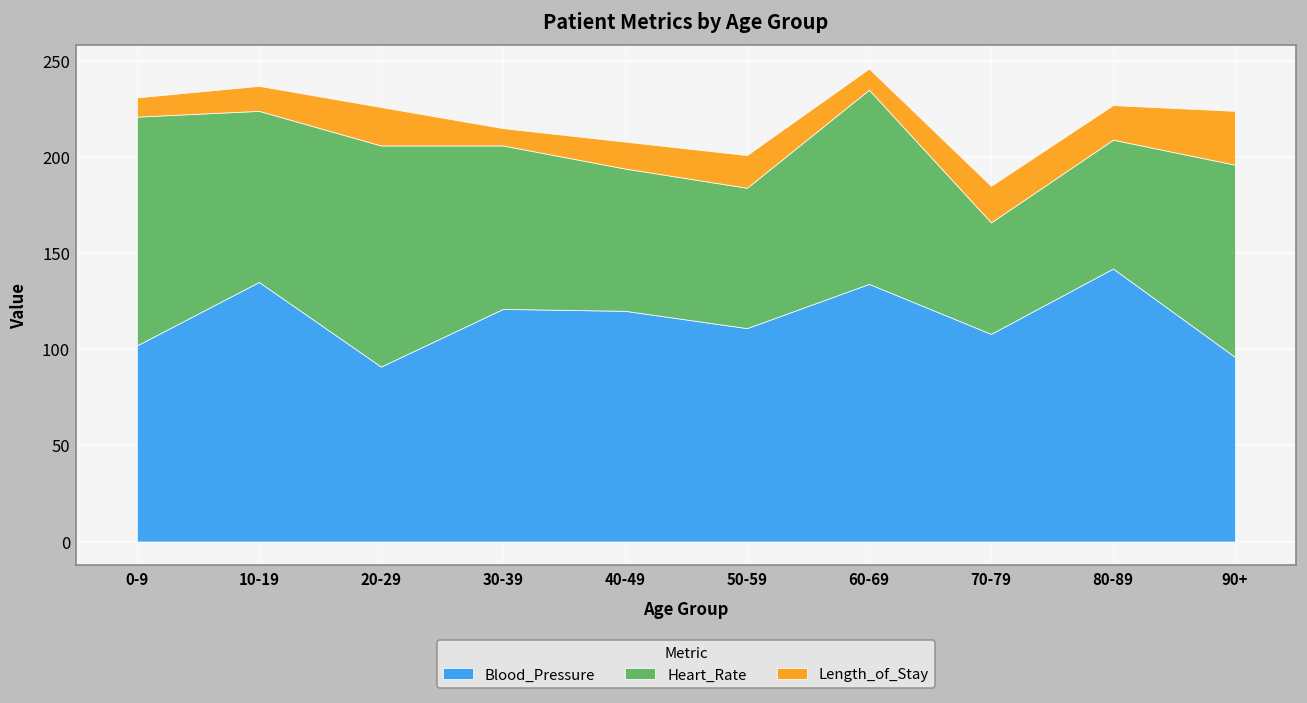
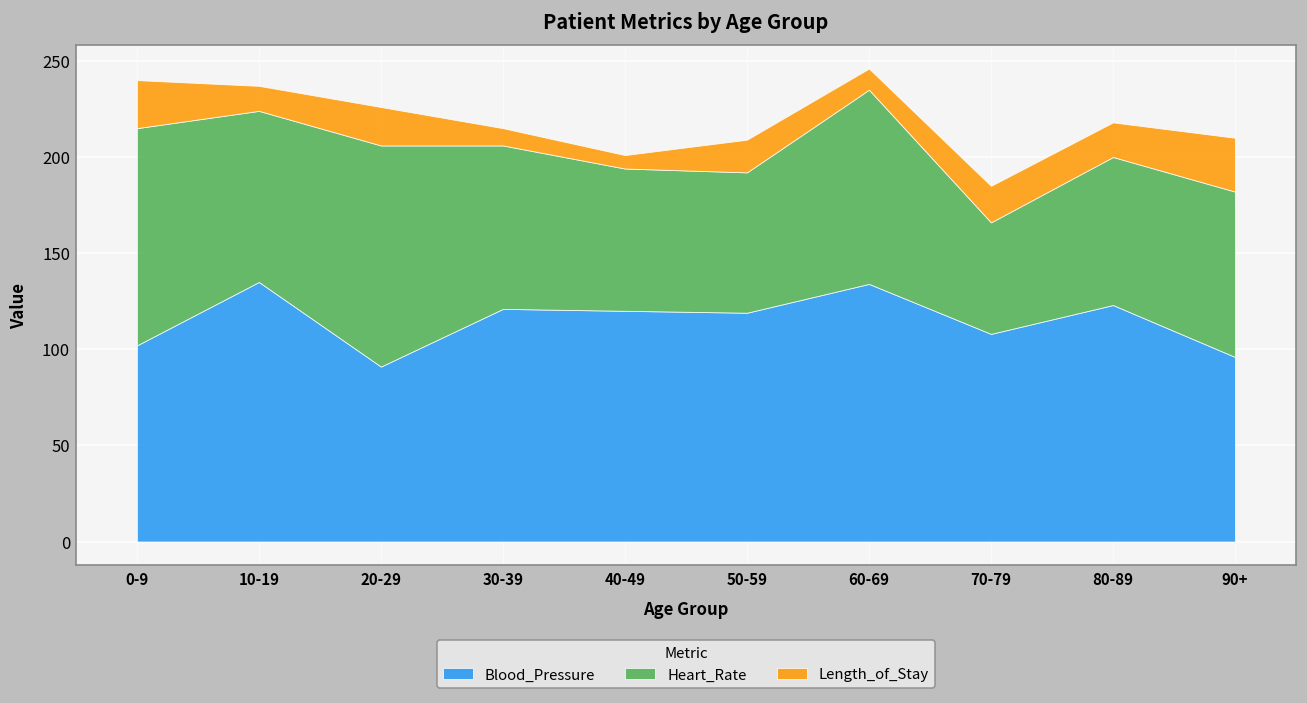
  {
    "Blood_Pressure": {
      "0-9": 102,
      "10-19": 135,
      "20-29": 91,
      "30-39": 121,
      "40-49": 120,
-     "50-59": 111,
+     "50-59": 119,
      "60-69": 134,
      "70-79": 108,
-     "80-89": 142,
+     "80-89": 123,
      "90+": 96
    },
    "Heart_Rate": {
-     "0-9": 119,
+     "0-9": 113,
      "10-19": 89,
      "20-29": 115,
      "30-39": 85,
      "40-49": 74,
      "50-59": 73,
      "60-69": 101,
      "70-79": 58,
-     "80-89": 67,
-     "90+": 100
+     "80-89": 77,
+     "90+": 86
    },
    "Length_of_Stay": {
-     "0-9": 10,
+     "0-9": 25,
      "10-19": 13,
      "20-29": 20,
      "30-39": 9,
-     "40-49": 14,
+     "40-49": 7,
      "50-59": 17,
      "60-69": 11,
      "70-79": 19,
      "80-89": 18,
      "90+": 28
    }
  }
